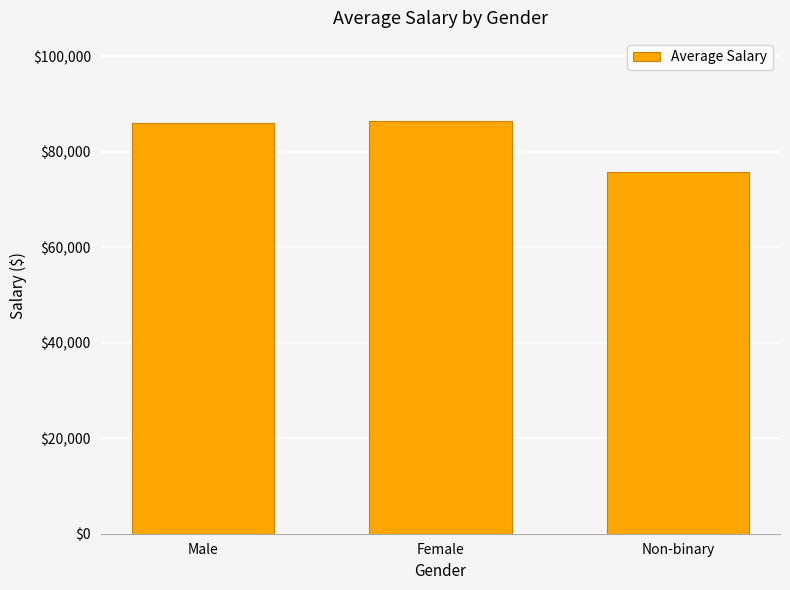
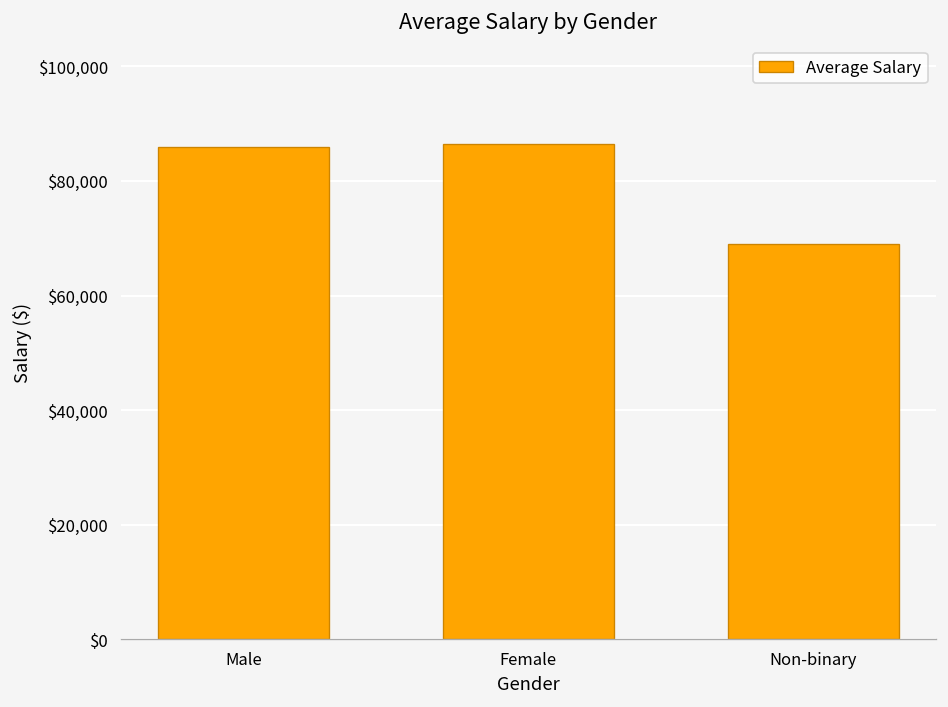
  {
    "Male": "$86,000",
    "Female": "$87,000",
-   "Non-binary": "$76,000"
+   "Non-binary": "$69,000"
  }
